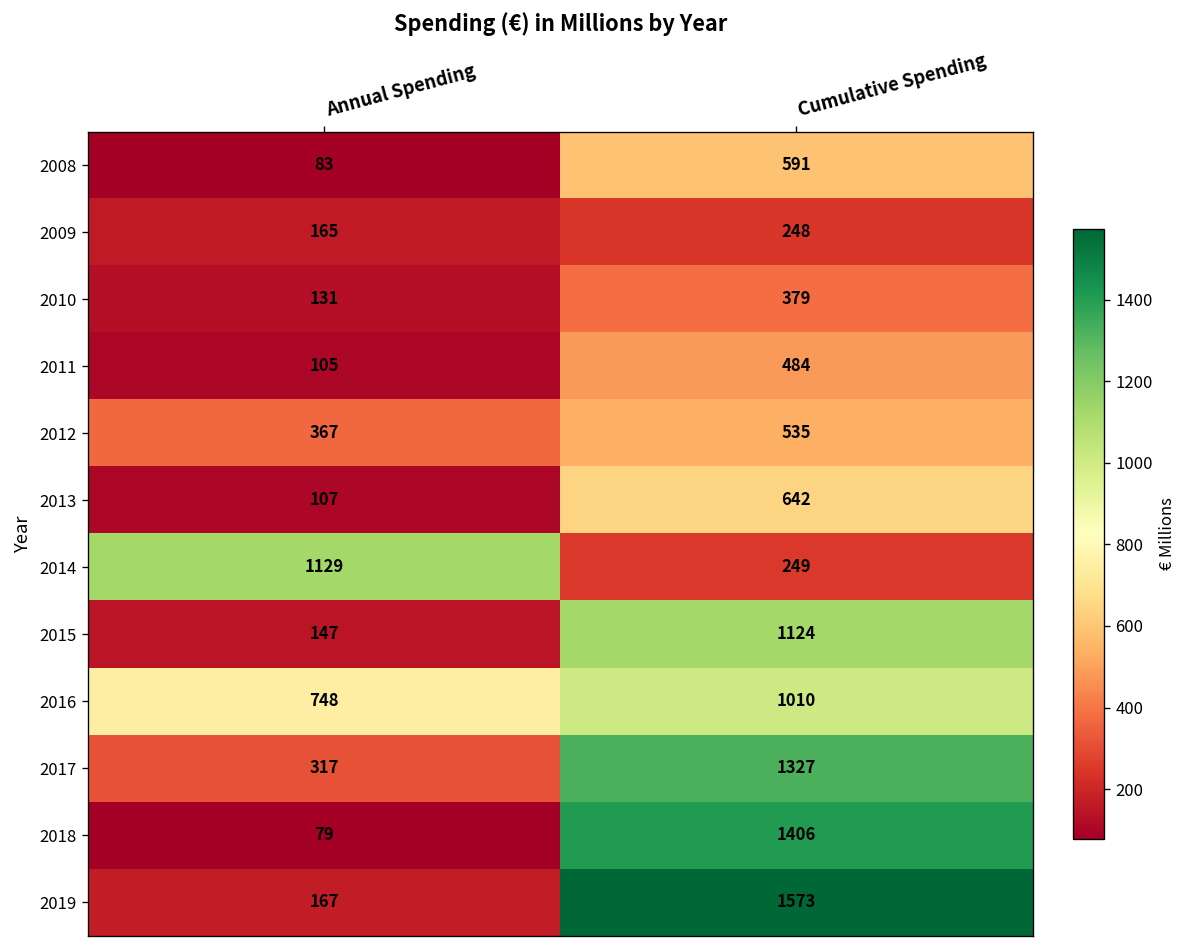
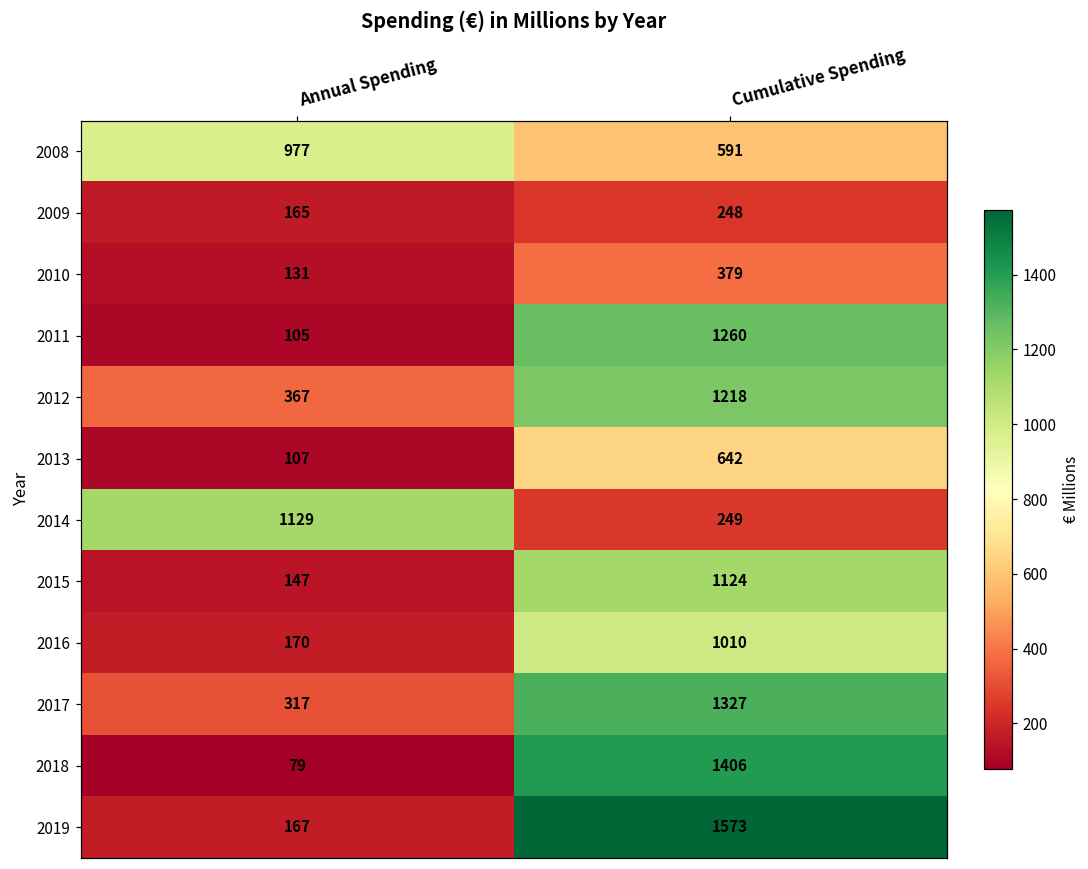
  {
    "2008": {
-     "Annual Spending": 83,
+     "Annual Spending": 977,
      "Cumulative Spending": 591
    },
    "2009": {
      "Annual Spending": 165,
      "Cumulative Spending": 248
    },
    "2010": {
      "Annual Spending": 131,
      "Cumulative Spending": 379
    },
    "2011": {
      "Annual Spending": 105,
-     "Cumulative Spending": 484
+     "Cumulative Spending": 1260
    },
    "2012": {
      "Annual Spending": 367,
-     "Cumulative Spending": 535
+     "Cumulative Spending": 1218
    },
    "2013": {
      "Annual Spending": 107,
      "Cumulative Spending": 642
    },
    "2014": {
      "Annual Spending": 1129,
      "Cumulative Spending": 249
    },
    "2015": {
      "Annual Spending": 147,
      "Cumulative Spending": 1124
    },
    "2016": {
-     "Annual Spending": 748,
+     "Annual Spending": 170,
      "Cumulative Spending": 1010
    },
    "2017": {
      "Annual Spending": 317,
      "Cumulative Spending": 1327
    },
    "2018": {
      "Annual Spending": 79,
      "Cumulative Spending": 1406
    },
    "2019": {
      "Annual Spending": 167,
      "Cumulative Spending": 1573
    }
  }
